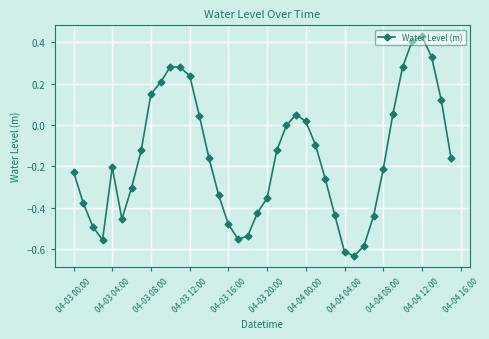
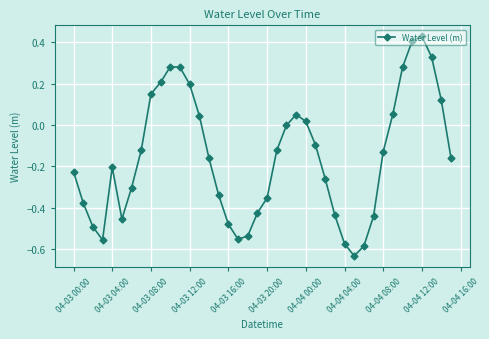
  {
    "04-03 00:00": -0.23,
    "04-03 04:00": -0.21,
    "04-03 08:00": 0.15,
-   "04-03 12:00": 0.24,
+   "04-03 12:00": 0.20,
    "04-03 16:00": -0.48,
    "04-03 20:00": -0.35,
    "04-04 00:00": 0.02,
-   "04-04 04:00": -0.61,
-   "04-04 08:00": -0.21
+   "04-04 04:00": -0.57,
+   "04-04 08:00": -0.13
  }
